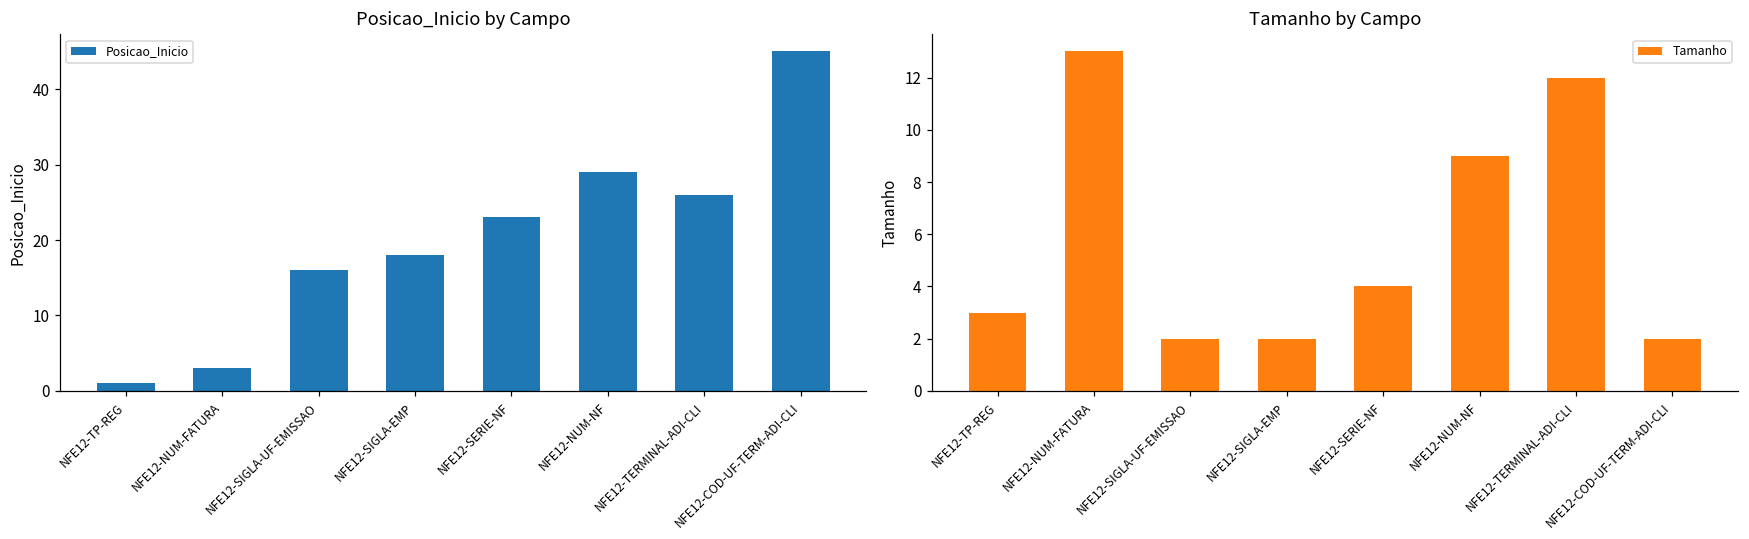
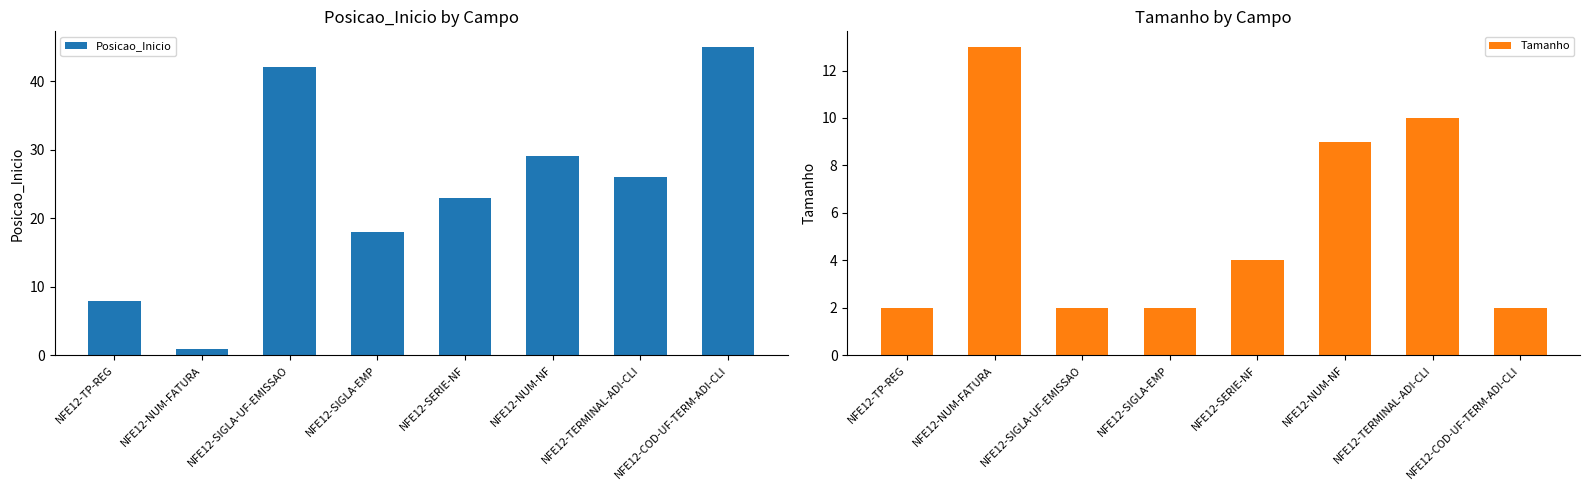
  {
    "Posicao_Inicio by Campo": {
-     "NFE12-TP-REG": 1,
-     "NFE12-NUM-FATURA": 3,
-     "NFE12-SIGLA-UF-EMISSAO": 16,
+     "NFE12-TP-REG": 8,
+     "NFE12-NUM-FATURA": 1,
+     "NFE12-SIGLA-UF-EMISSAO": 42,
      "NFE12-SIGLA-EMP": 18,
      "NFE12-SERIE-NF": 23,
      "NFE12-NUM-NF": 29,
      "NFE12-TERMINAL-ADI-CLI": 26,
      "NFE12-COD-UF-TERM-ADI-CLI": 45
    },
    "Tamanho by Campo": {
-     "NFE12-TP-REG": 3,
+     "NFE12-TP-REG": 2,
      "NFE12-NUM-FATURA": 13,
      "NFE12-SIGLA-UF-EMISSAO": 2,
      "NFE12-SIGLA-EMP": 2,
      "NFE12-SERIE-NF": 4,
      "NFE12-NUM-NF": 9,
-     "NFE12-TERMINAL-ADI-CLI": 12,
+     "NFE12-TERMINAL-ADI-CLI": 10,
      "NFE12-COD-UF-TERM-ADI-CLI": 2
    }
  }
